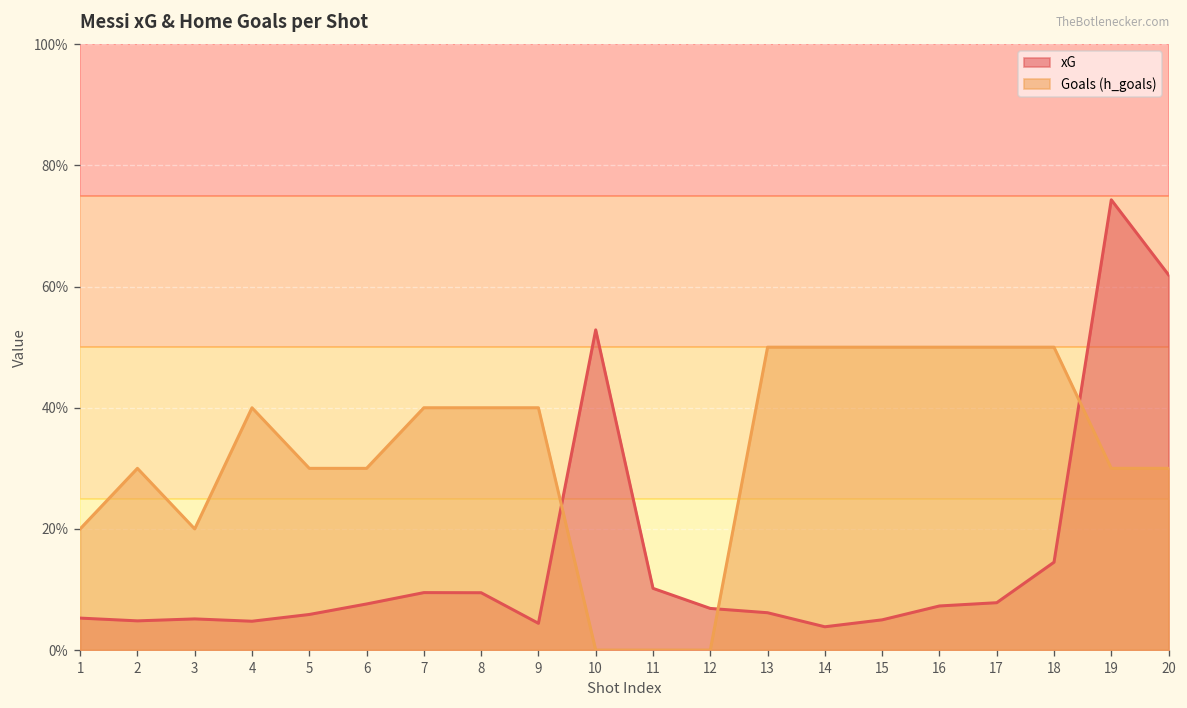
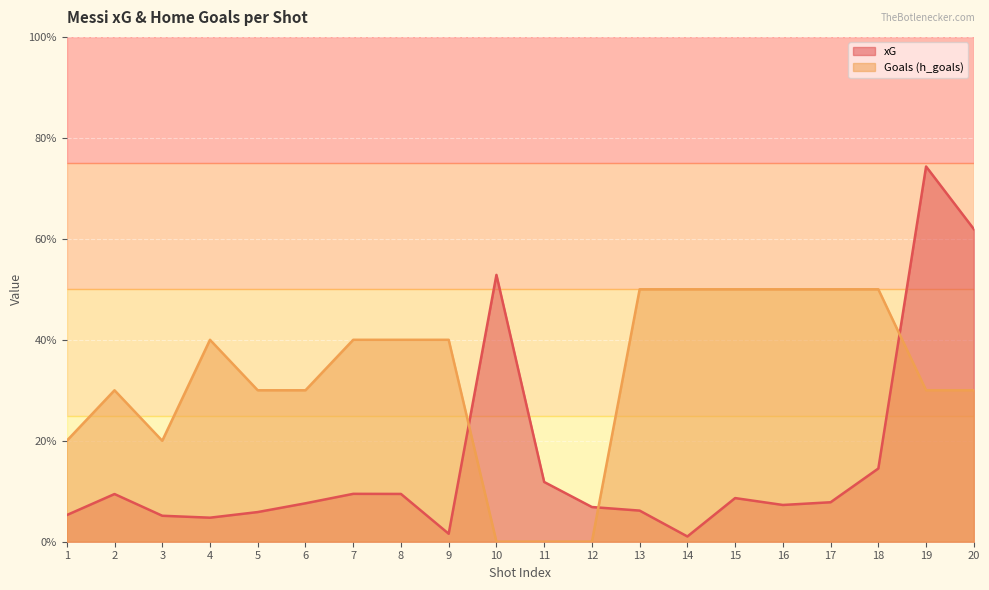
  {
    "xG": {
      "1": "5%",
-     "2": "5%",
+     "2": "9%",
      "3": "5%",
      "4": "5%",
      "5": "6%",
      "6": "8%",
      "7": "9%",
      "8": "9%",
-     "9": "4%",
+     "9": "2%",
      "10": "53%",
-     "11": "10%",
+     "11": "12%",
      "12": "7%",
      "13": "6%",
-     "14": "4%",
-     "15": "5%",
+     "14": "1%",
+     "15": "9%",
      "16": "7%",
      "17": "8%",
      "18": "15%",
      "19": "74%",
      "20": "62%"
    },
    "Goals (h_goals)": {
      "1": "20%",
      "2": "30%",
      "3": "20%",
      "4": "40%",
      "5": "30%",
      "6": "30%",
      "7": "40%",
      "8": "40%",
      "9": "40%",
      "10": "0%",
      "11": "0%",
      "12": "0%",
      "13": "50%",
      "14": "50%",
      "15": "50%",
      "16": "50%",
      "17": "50%",
      "18": "50%",
      "19": "30%",
      "20": "30%"
    }
  }
